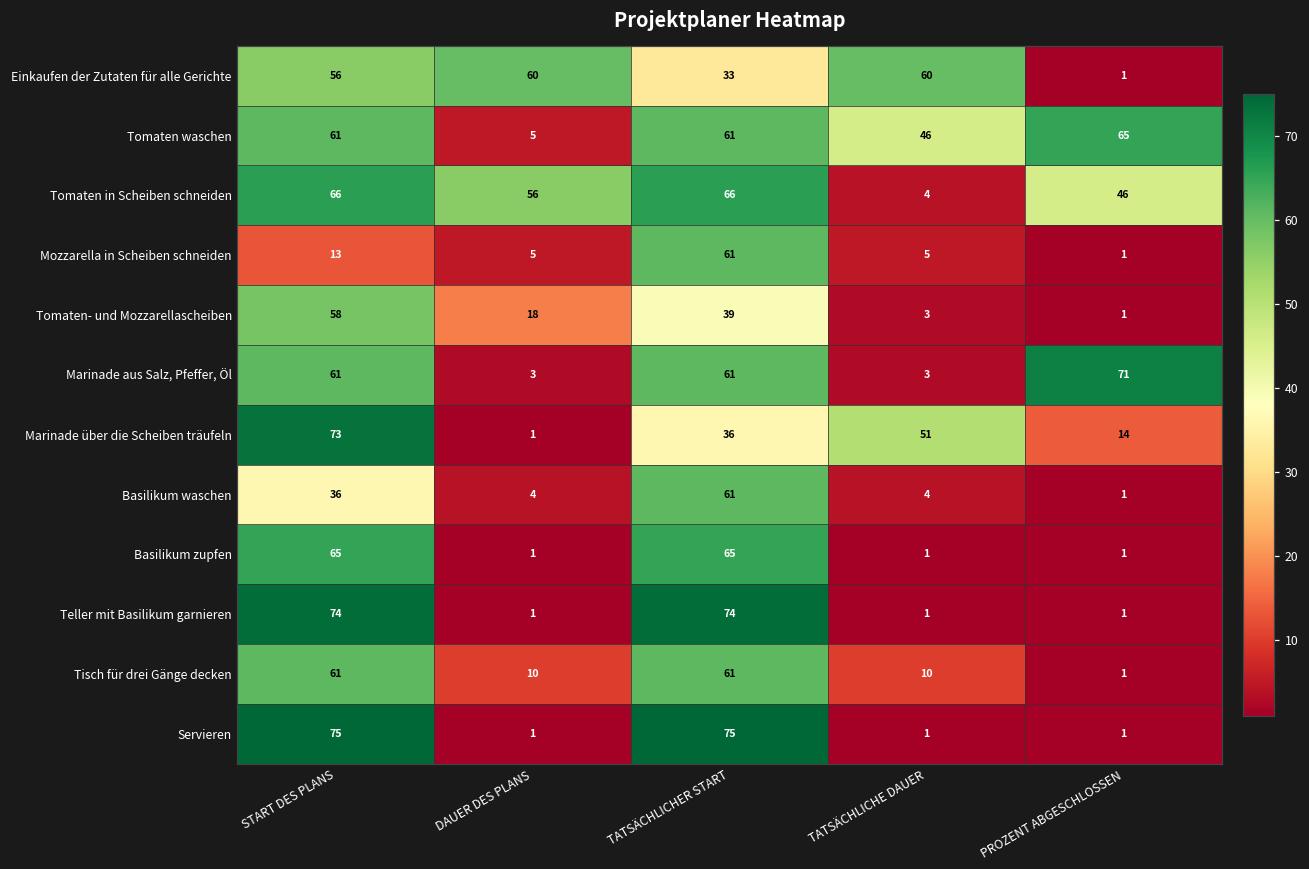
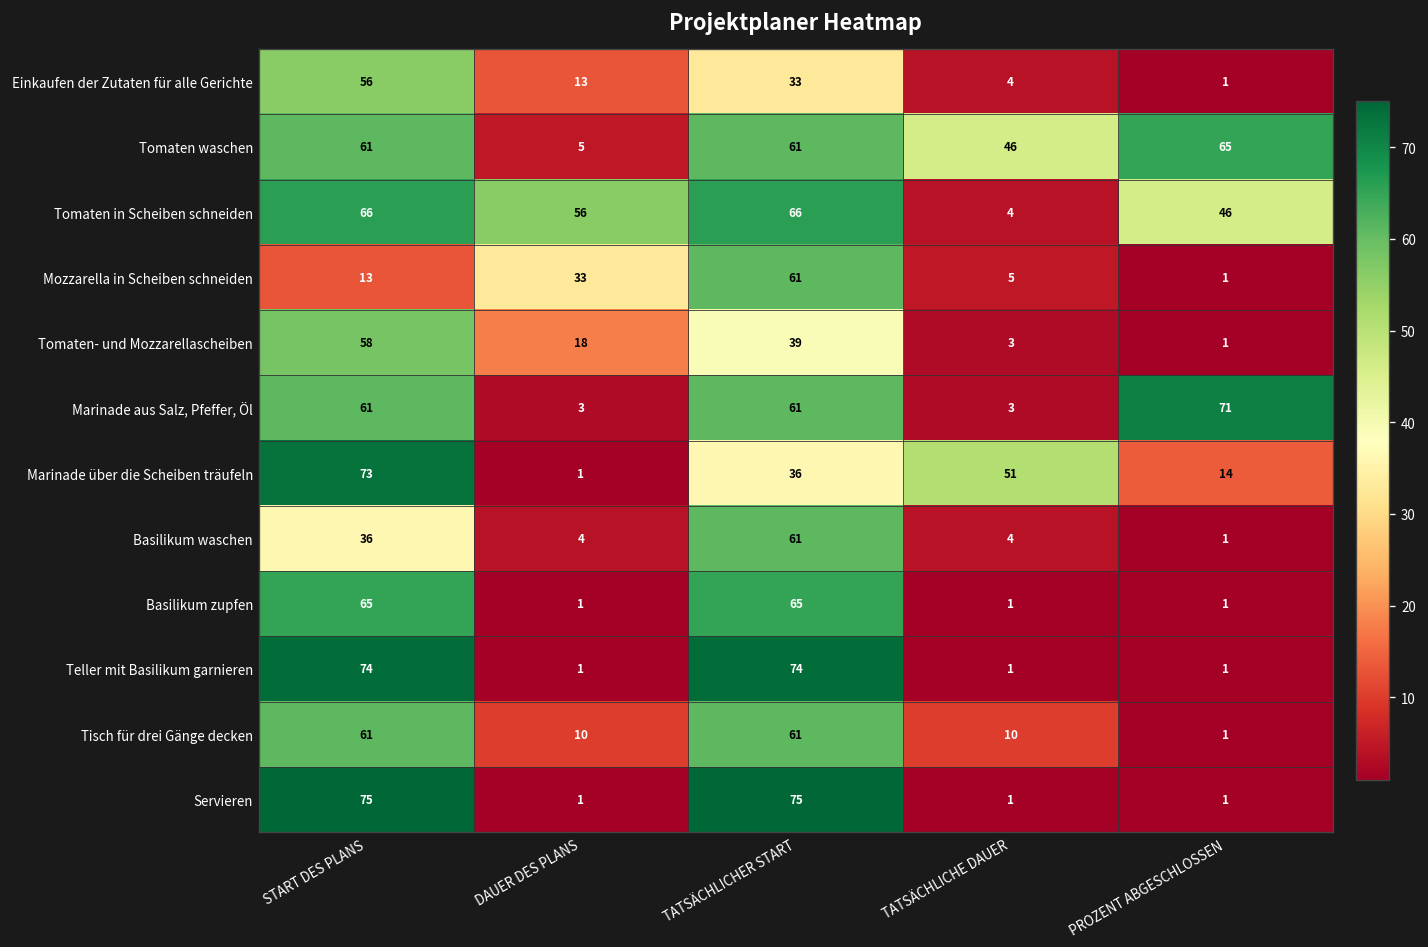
  {
    "Einkaufen der Zutaten für alle Gerichte": {
      "START DES PLANS": 56,
-     "DAUER DES PLANS": 60,
+     "DAUER DES PLANS": 13,
      "TATSÄCHLICHER START": 33,
-     "TATSÄCHLICHE DAUER": 60,
+     "TATSÄCHLICHE DAUER": 4,
      "PROZENT ABGESCHLOSSEN": 1
    },
    "Tomaten waschen": {
      "START DES PLANS": 61,
      "DAUER DES PLANS": 5,
      "TATSÄCHLICHER START": 61,
      "TATSÄCHLICHE DAUER": 46,
      "PROZENT ABGESCHLOSSEN": 65
    },
    "Tomaten in Scheiben schneiden": {
      "START DES PLANS": 66,
      "DAUER DES PLANS": 56,
      "TATSÄCHLICHER START": 66,
      "TATSÄCHLICHE DAUER": 4,
      "PROZENT ABGESCHLOSSEN": 46
    },
    "Mozzarella in Scheiben schneiden": {
      "START DES PLANS": 13,
-     "DAUER DES PLANS": 5,
+     "DAUER DES PLANS": 33,
      "TATSÄCHLICHER START": 61,
      "TATSÄCHLICHE DAUER": 5,
      "PROZENT ABGESCHLOSSEN": 1
    },
    "Tomaten- und Mozzarellascheiben": {
      "START DES PLANS": 58,
      "DAUER DES PLANS": 18,
      "TATSÄCHLICHER START": 39,
      "TATSÄCHLICHE DAUER": 3,
      "PROZENT ABGESCHLOSSEN": 1
    },
    "Marinade aus Salz, Pfeffer, Öl": {
      "START DES PLANS": 61,
      "DAUER DES PLANS": 3,
      "TATSÄCHLICHER START": 61,
      "TATSÄCHLICHE DAUER": 3,
      "PROZENT ABGESCHLOSSEN": 71
    },
    "Marinade über die Scheiben träufeln": {
      "START DES PLANS": 73,
      "DAUER DES PLANS": 1,
      "TATSÄCHLICHER START": 36,
      "TATSÄCHLICHE DAUER": 51,
      "PROZENT ABGESCHLOSSEN": 14
    },
    "Basilikum waschen": {
      "START DES PLANS": 36,
      "DAUER DES PLANS": 4,
      "TATSÄCHLICHER START": 61,
      "TATSÄCHLICHE DAUER": 4,
      "PROZENT ABGESCHLOSSEN": 1
    },
    "Basilikum zupfen": {
      "START DES PLANS": 65,
      "DAUER DES PLANS": 1,
      "TATSÄCHLICHER START": 65,
      "TATSÄCHLICHE DAUER": 1,
      "PROZENT ABGESCHLOSSEN": 1
    },
    "Teller mit Basilikum garnieren": {
      "START DES PLANS": 74,
      "DAUER DES PLANS": 1,
      "TATSÄCHLICHER START": 74,
      "TATSÄCHLICHE DAUER": 1,
      "PROZENT ABGESCHLOSSEN": 1
    },
    "Tisch für drei Gänge decken": {
      "START DES PLANS": 61,
      "DAUER DES PLANS": 10,
      "TATSÄCHLICHER START": 61,
      "TATSÄCHLICHE DAUER": 10,
      "PROZENT ABGESCHLOSSEN": 1
    },
    "Servieren": {
      "START DES PLANS": 75,
      "DAUER DES PLANS": 1,
      "TATSÄCHLICHER START": 75,
      "TATSÄCHLICHE DAUER": 1,
      "PROZENT ABGESCHLOSSEN": 1
    }
  }
